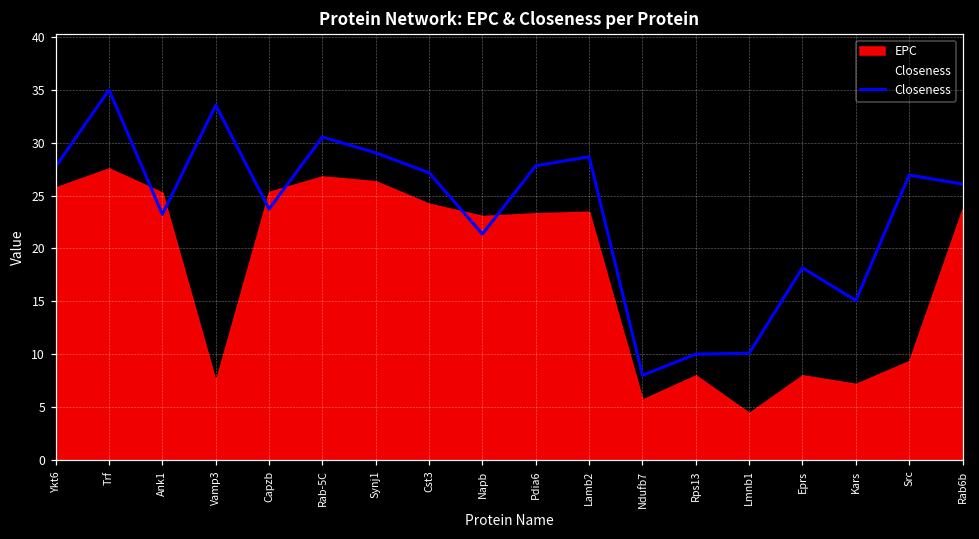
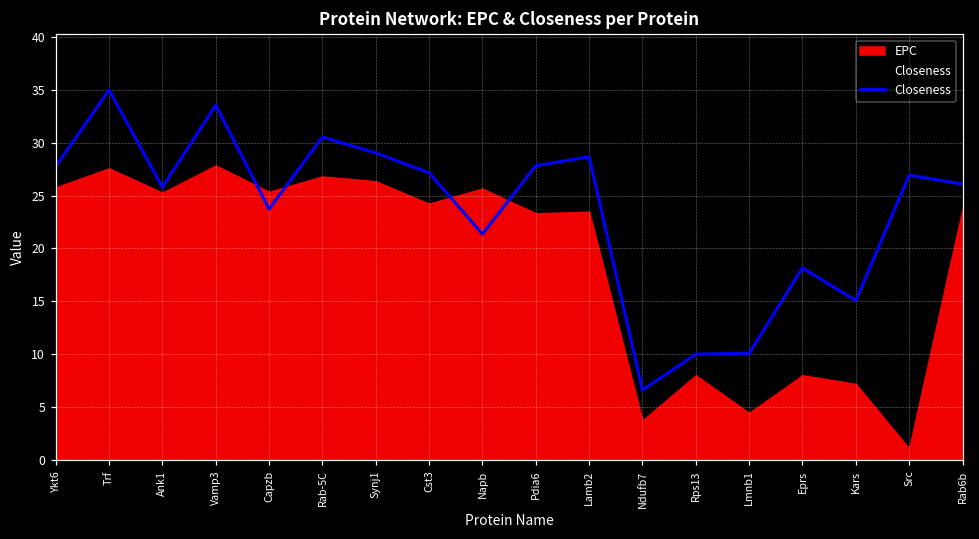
  {
    "Closeness": {
      "Ykt6": 28,
      "Trf": 35,
-     "Ank1": 23,
+     "Ank1": 26,
      "Vamp3": 34,
      "Capzb": 24,
      "Rab-5C": 31,
      "Synj1": 29,
      "Cst3": 27,
      "Napb": 21,
      "Pdia6": 28,
      "Lamb2": 29,
-     "Ndufb7": 8,
+     "Ndufb7": 7,
      "Rps13": 10,
      "Lmnb1": 10,
      "Eprs": 18,
      "Kars": 15,
      "Src": 27,
      "Rab6b": 26
    },
    "EPC": {
      "Ykt6": 26,
      "Trf": 28,
      "Ank1": 25,
-     "Vamp3": 7,
+     "Vamp3": 28,
      "Capzb": 25,
      "Rab-5C": 27,
      "Synj1": 26,
      "Cst3": 24,
-     "Napb": 23,
+     "Napb": 26,
      "Pdia6": 23,
      "Lamb2": 23,
-     "Ndufb7": 6,
+     "Ndufb7": 4,
      "Rps13": 8,
      "Lmnb1": 4,
      "Eprs": 8,
      "Kars": 7,
-     "Src": 9,
+     "Src": 1,
      "Rab6b": 24
    }
  }
